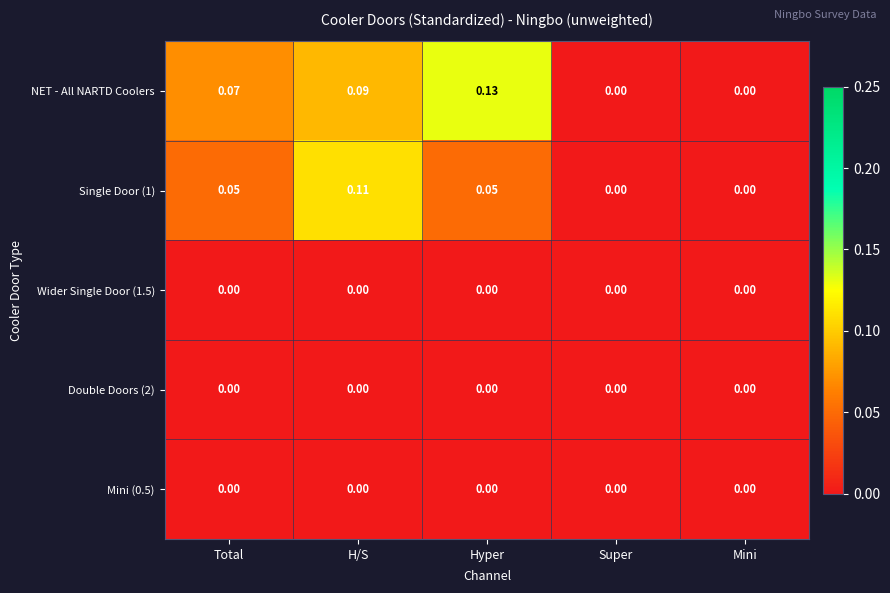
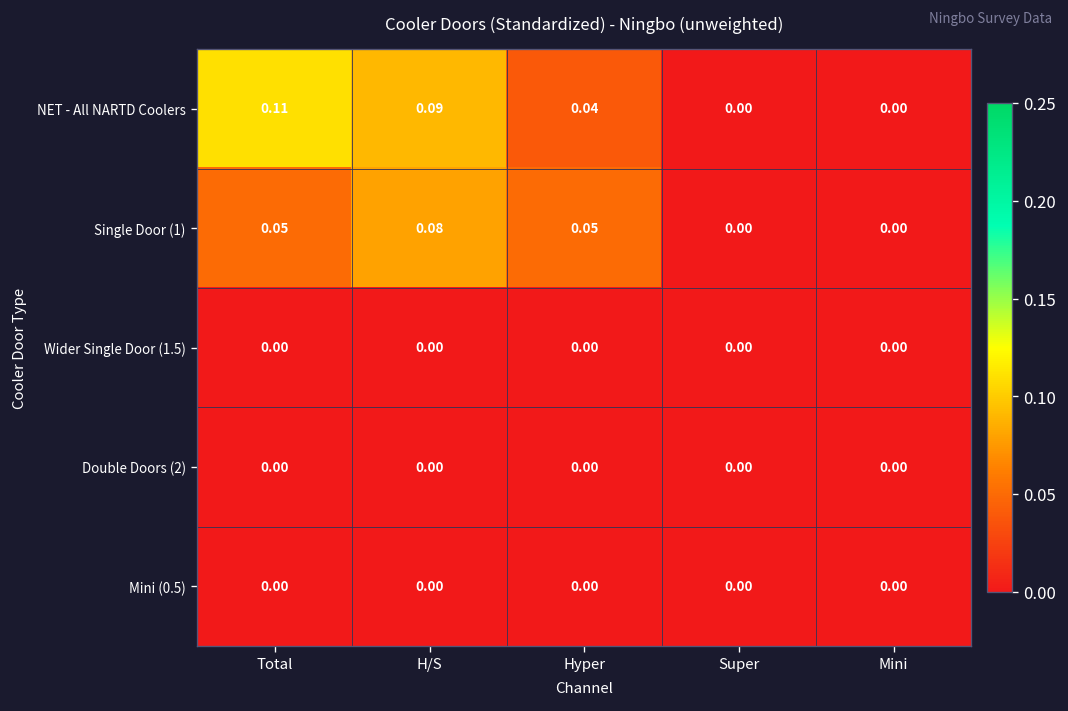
  {
    "NET - All NARTD Coolers": {
-     "Total": 0.07,
+     "Total": 0.11,
      "H/S": 0.09,
-     "Hyper": 0.13,
+     "Hyper": 0.04,
      "Super": 0.00,
      "Mini": 0.00
    },
    "Single Door (1)": {
      "Total": 0.05,
-     "H/S": 0.11,
+     "H/S": 0.08,
      "Hyper": 0.05,
      "Super": 0.00,
      "Mini": 0.00
    },
    "Wider Single Door (1.5)": {
      "Total": 0.00,
      "H/S": 0.00,
      "Hyper": 0.00,
      "Super": 0.00,
      "Mini": 0.00
    },
    "Double Doors (2)": {
      "Total": 0.00,
      "H/S": 0.00,
      "Hyper": 0.00,
      "Super": 0.00,
      "Mini": 0.00
    },
    "Mini (0.5)": {
      "Total": 0.00,
      "H/S": 0.00,
      "Hyper": 0.00,
      "Super": 0.00,
      "Mini": 0.00
    }
  }
